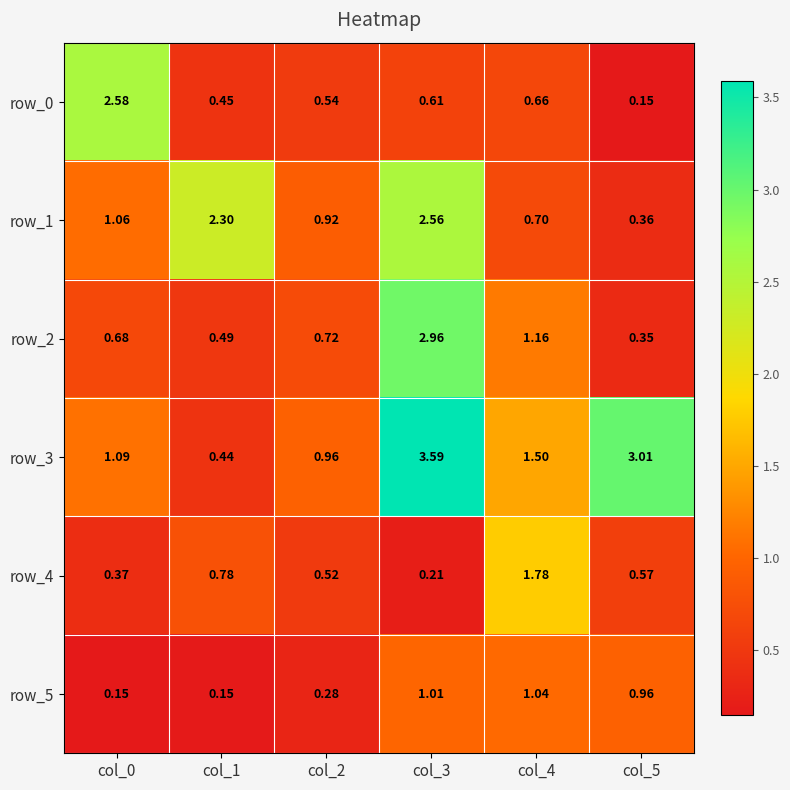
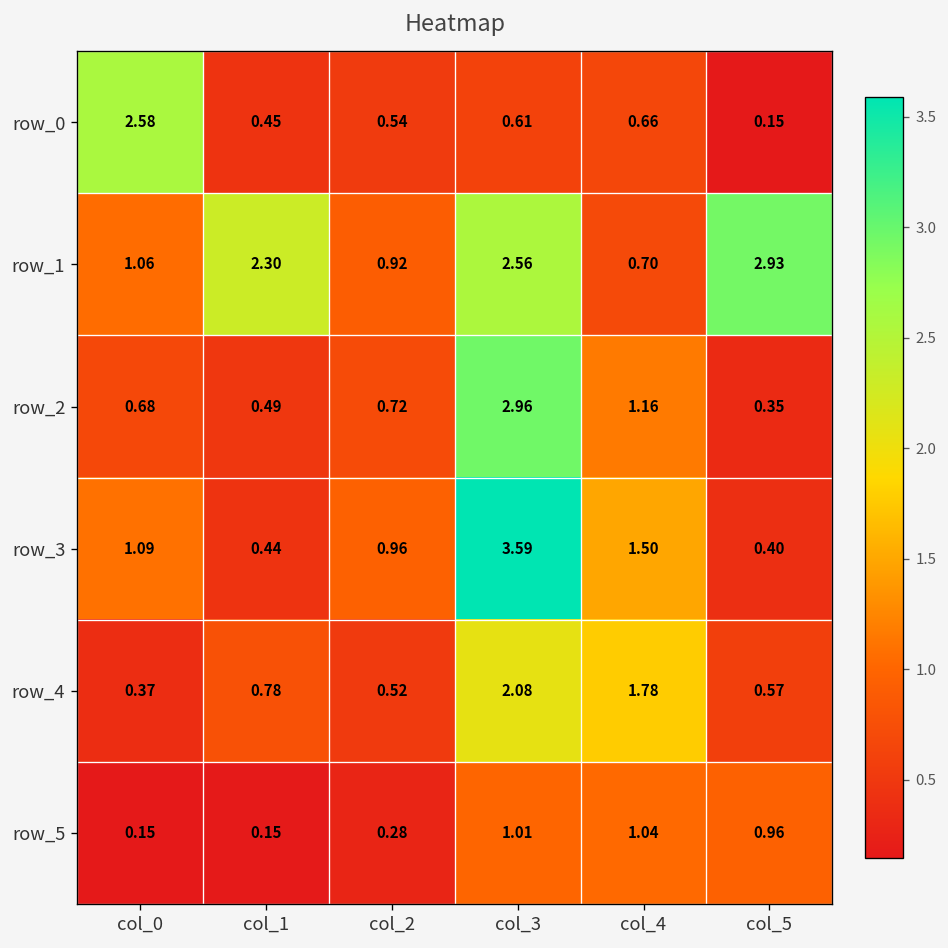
  {
    "row_0": {
      "col_0": 2.58,
      "col_1": 0.45,
      "col_2": 0.54,
      "col_3": 0.61,
      "col_4": 0.66,
      "col_5": 0.15
    },
    "row_1": {
      "col_0": 1.06,
      "col_1": 2.30,
      "col_2": 0.92,
      "col_3": 2.56,
      "col_4": 0.70,
-     "col_5": 0.36
+     "col_5": 2.93
    },
    "row_2": {
      "col_0": 0.68,
      "col_1": 0.49,
      "col_2": 0.72,
      "col_3": 2.96,
      "col_4": 1.16,
      "col_5": 0.35
    },
    "row_3": {
      "col_0": 1.09,
      "col_1": 0.44,
      "col_2": 0.96,
      "col_3": 3.59,
      "col_4": 1.50,
-     "col_5": 3.01
+     "col_5": 0.40
    },
    "row_4": {
      "col_0": 0.37,
      "col_1": 0.78,
      "col_2": 0.52,
-     "col_3": 0.21,
+     "col_3": 2.08,
      "col_4": 1.78,
      "col_5": 0.57
    },
    "row_5": {
      "col_0": 0.15,
      "col_1": 0.15,
      "col_2": 0.28,
      "col_3": 1.01,
      "col_4": 1.04,
      "col_5": 0.96
    }
  }
